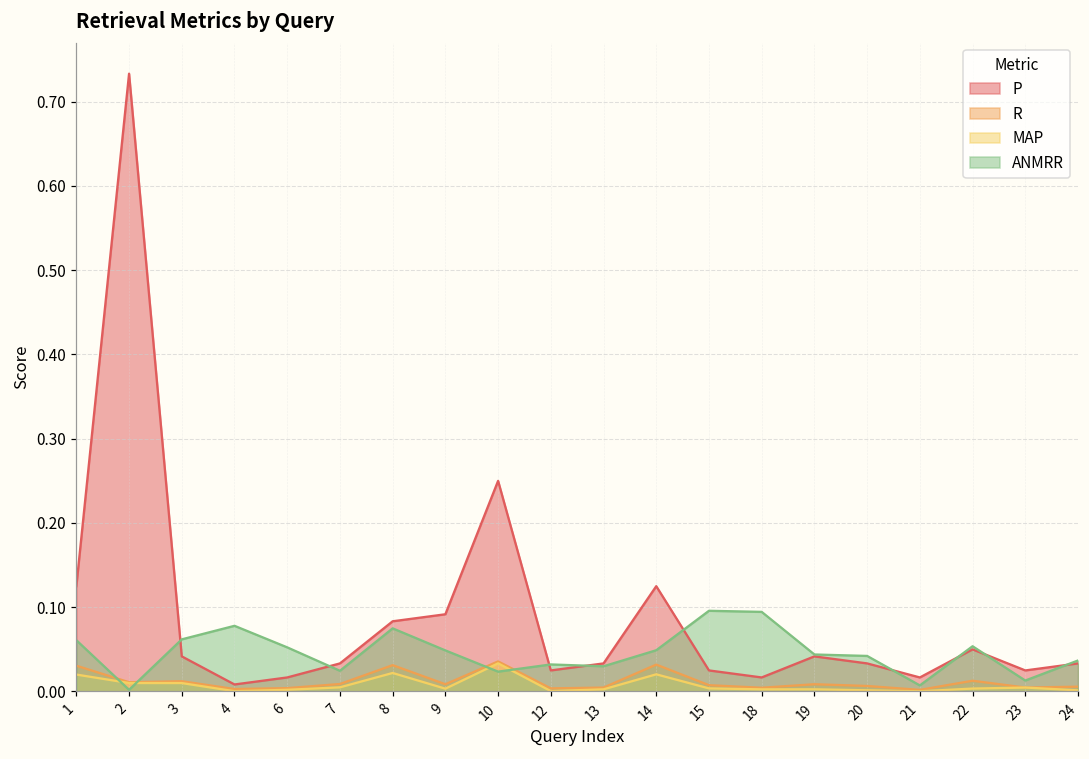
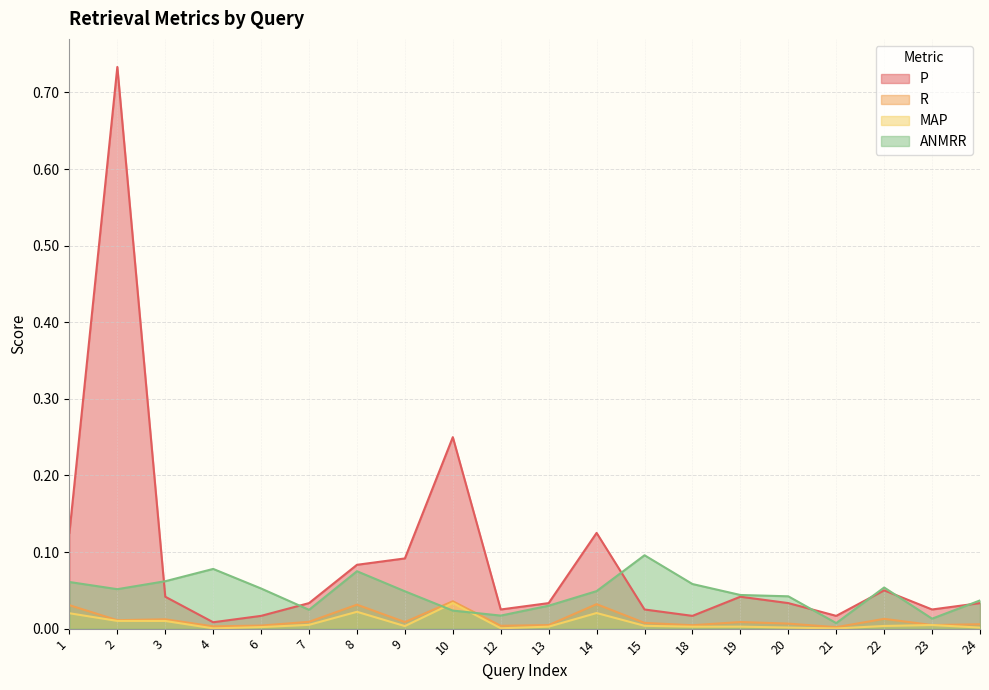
  {
    "ANMRR": {
      "1": 0.06,
-     "2": 0.00,
+     "2": 0.05,
      "3": 0.06,
      "4": 0.08,
      "6": 0.05,
      "7": 0.02,
      "8": 0.07,
      "9": 0.05,
      "10": 0.02,
-     "12": 0.03,
+     "12": 0.02,
      "13": 0.03,
      "14": 0.05,
      "15": 0.10,
-     "18": 0.09,
+     "18": 0.06,
      "20": 0.04,
      "21": 0.01,
      "22": 0.05,
      "23": 0.01,
      "24": 0.04
    }
  }
